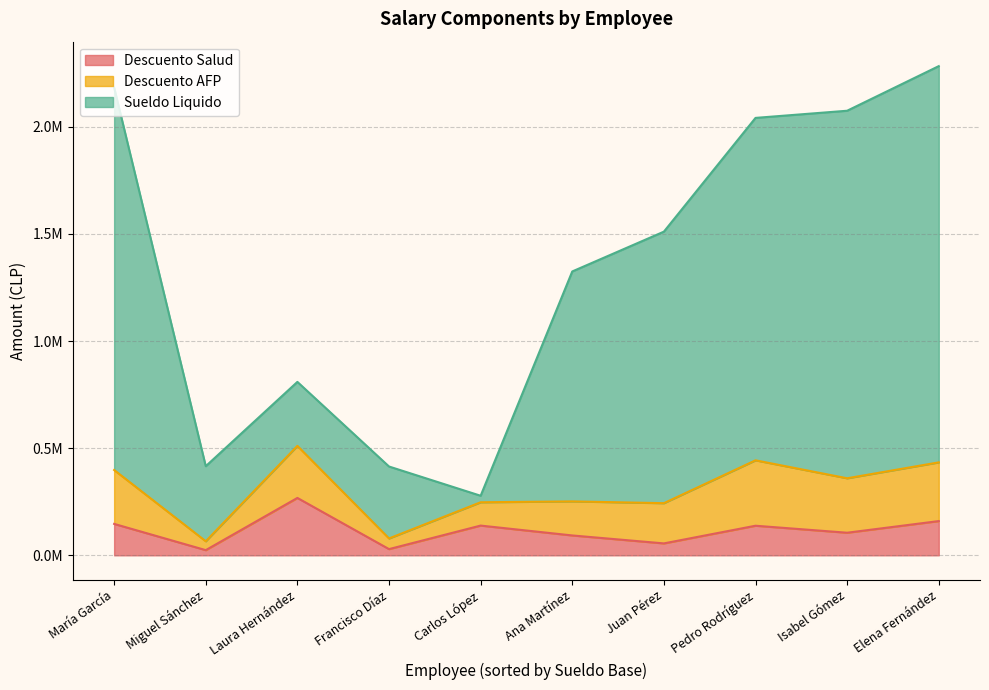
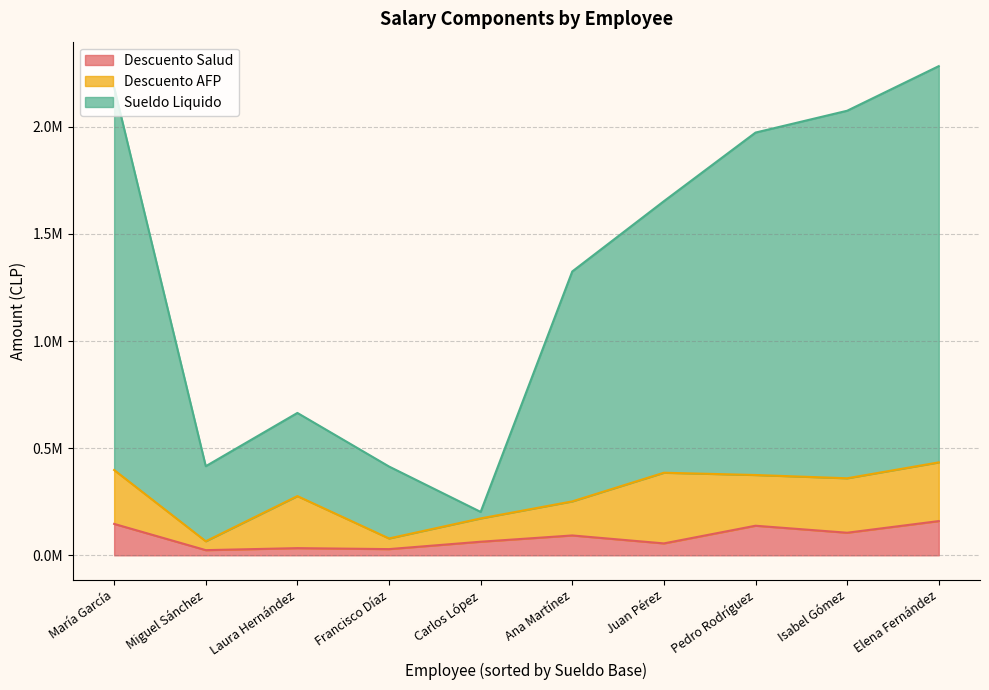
  {
    "Descuento Salud": {
      "María García": 150000,
      "Miguel Sánchez": 20000,
-     "Laura Hernández": 270000,
+     "Laura Hernández": 30000,
      "Francisco Díaz": 30000,
-     "Carlos López": 140000,
+     "Carlos López": 60000,
      "Ana Martínez": 90000,
      "Juan Pérez": 60000,
      "Pedro Rodríguez": 140000,
      "Isabel Gómez": 110000,
      "Elena Fernández": 160000
    },
    "Descuento AFP": {
      "María García": 250000,
      "Miguel Sánchez": 40000,
      "Laura Hernández": 240000,
      "Francisco Díaz": 50000,
      "Carlos López": 110000,
      "Ana Martínez": 160000,
-     "Juan Pérez": 190000,
-     "Pedro Rodríguez": 310000,
+     "Juan Pérez": 330000,
+     "Pedro Rodríguez": 240000,
      "Isabel Gómez": 250000,
      "Elena Fernández": 270000
    },
    "Sueldo Liquido": {
      "Miguel Sánchez": 350000,
-     "Laura Hernández": 300000,
+     "Laura Hernández": 390000,
      "Francisco Díaz": 340000,
      "Carlos López": 30000,
      "Ana Martínez": 1070000,
      "Juan Pérez": 1270000,
      "Pedro Rodríguez": 1600000,
      "Isabel Gómez": 1720000,
      "Elena Fernández": 1850000
    }
  }
